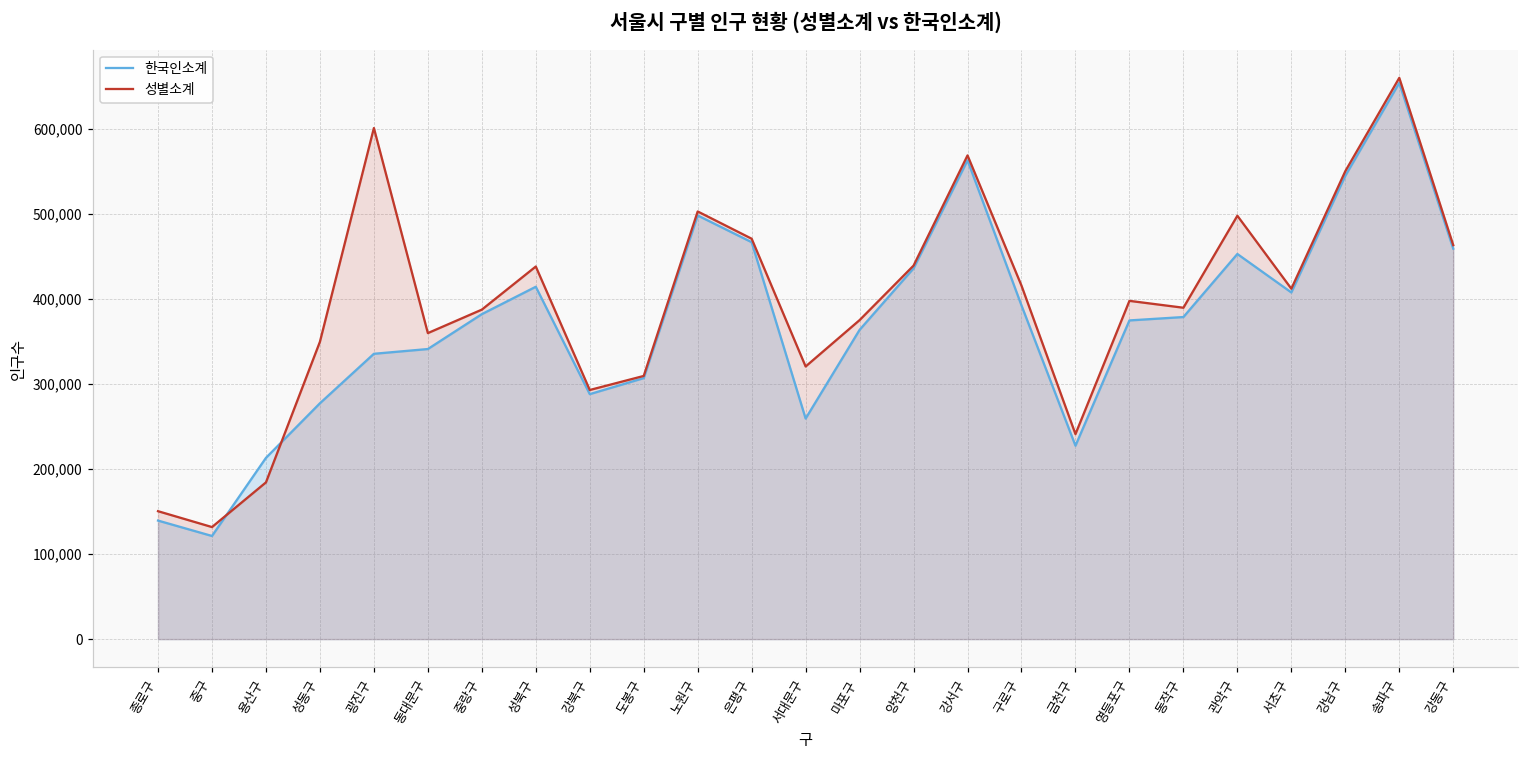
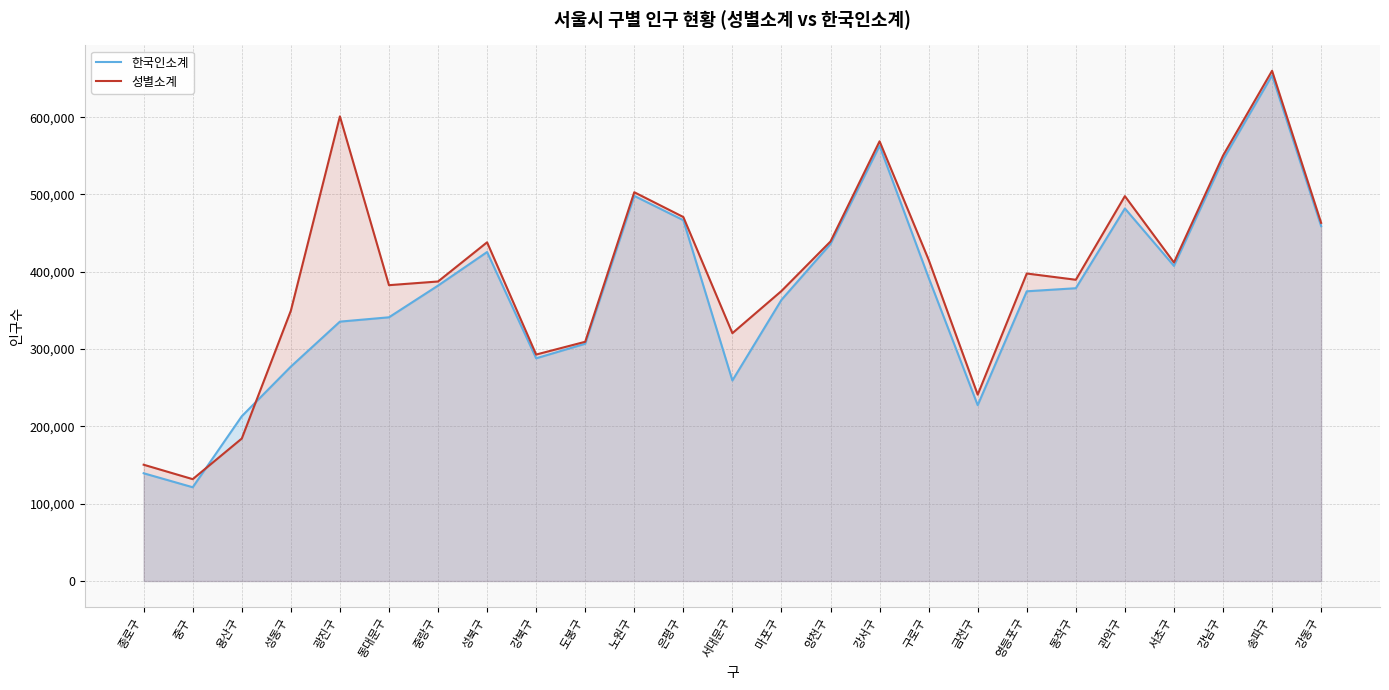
  {
    "한국인소계": {
      "종로구": "140,000",
      "중구": "120,000",
      "용산구": "210,000",
      "성동구": "280,000",
      "광진구": "340,000",
      "동대문구": "340,000",
      "중랑구": "380,000",
-     "성북구": "410,000",
+     "성북구": "430,000",
      "강북구": "290,000",
      "노원구": "500,000",
      "은평구": "470,000",
      "서대문구": "260,000",
      "마포구": "360,000",
      "강서구": "560,000",
      "구로구": "390,000",
      "금천구": "230,000",
      "영등포구": "370,000",
      "동작구": "380,000",
-     "관악구": "450,000",
+     "관악구": "480,000",
      "서초구": "410,000",
      "강남구": "540,000",
      "송파구": "650,000",
      "강동구": "460,000"
    },
    "성별소계": {
      "종로구": "150,000",
      "중구": "130,000",
      "용산구": "180,000",
      "성동구": "350,000",
      "광진구": "600,000",
-     "동대문구": "360,000",
+     "동대문구": "380,000",
      "중랑구": "390,000",
      "성북구": "440,000",
      "강북구": "290,000",
      "노원구": "500,000",
      "은평구": "470,000",
      "서대문구": "320,000",
      "마포구": "380,000",
      "강서구": "570,000",
      "구로구": "420,000",
      "금천구": "240,000",
      "영등포구": "400,000",
      "동작구": "390,000",
      "관악구": "500,000",
      "서초구": "410,000",
      "강남구": "550,000",
      "송파구": "660,000",
      "강동구": "460,000"
    }
  }
